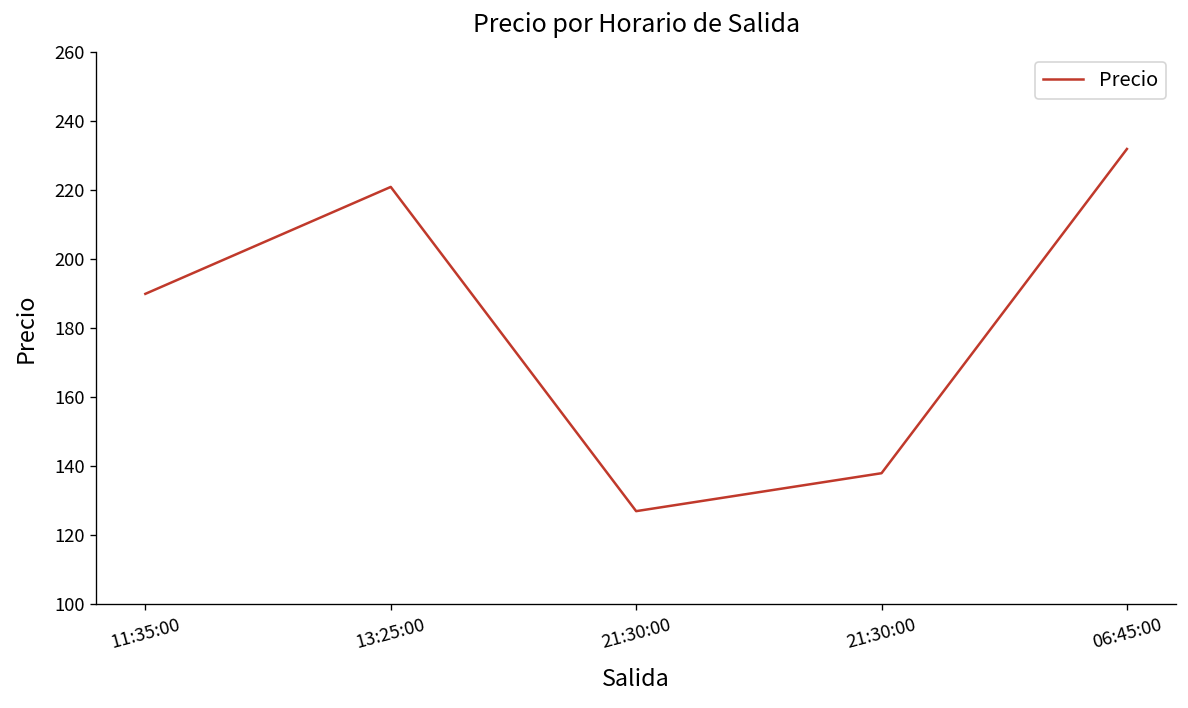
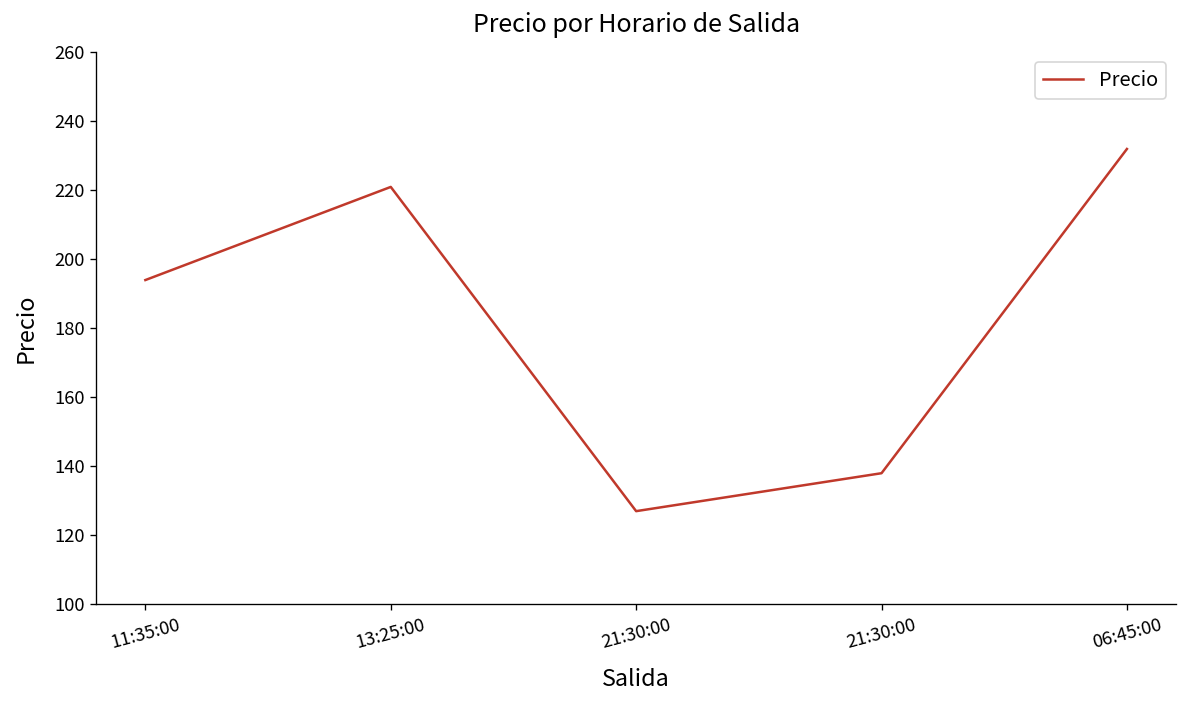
  {
-   "11:35:00": 190,
+   "11:35:00": 194,
    "13:25:00": 221,
    "06:45:00": 232
  }
